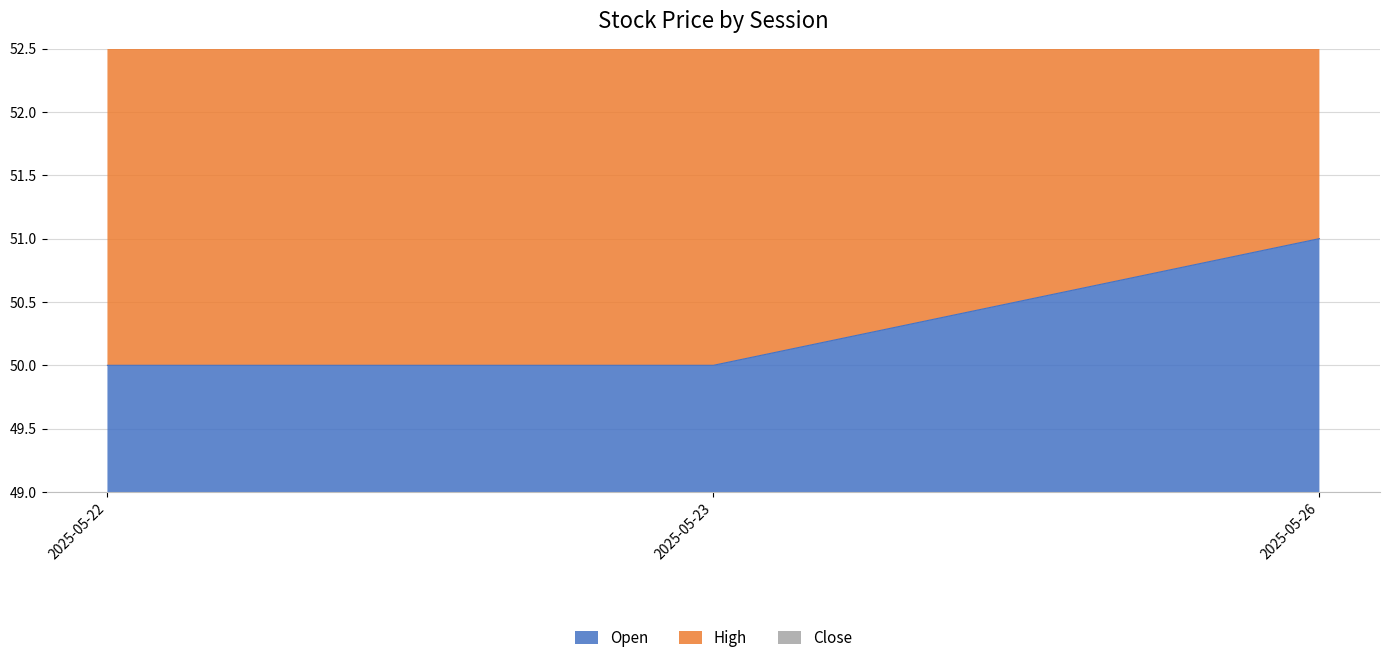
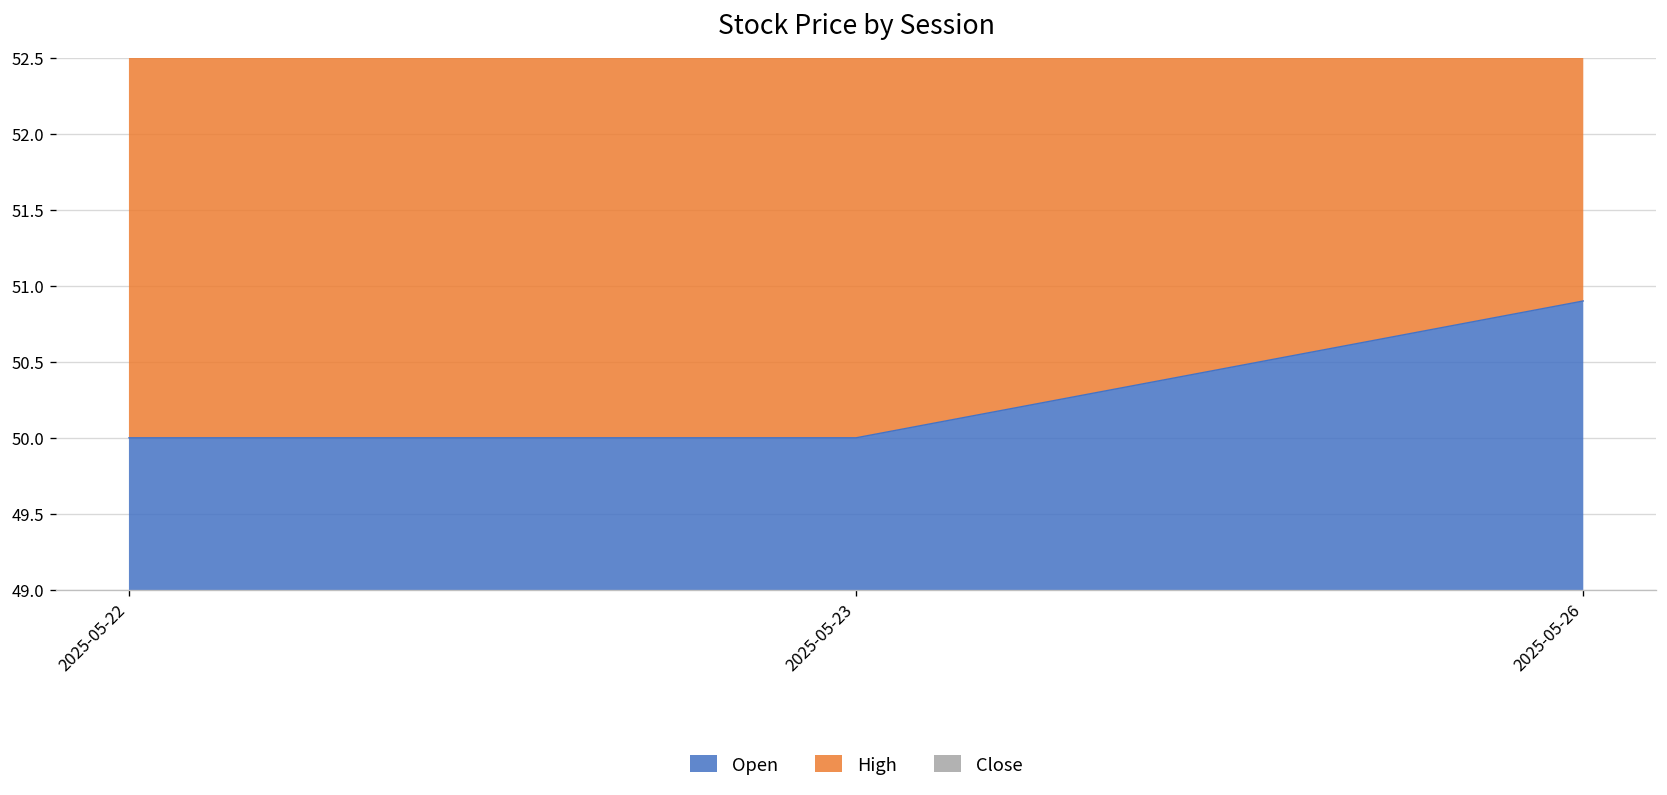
  {
    "Open": {
      "2025-05-22": 50.0,
      "2025-05-23": 50.0,
-     "2025-05-26": 51.0
+     "2025-05-26": 50.9
    }
  }
